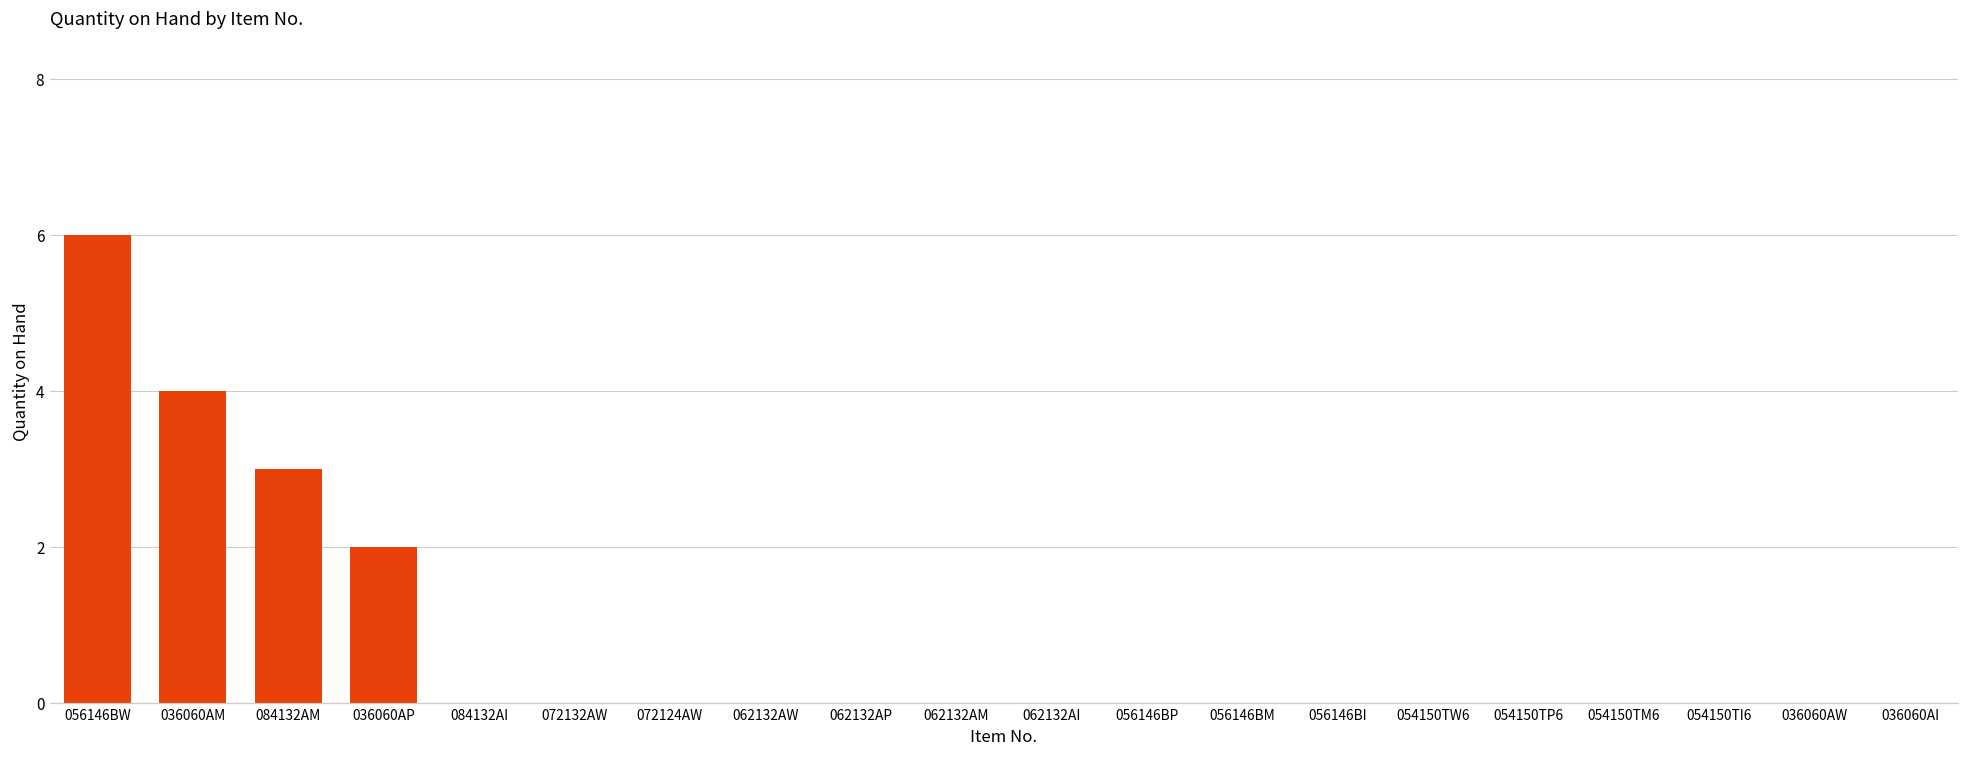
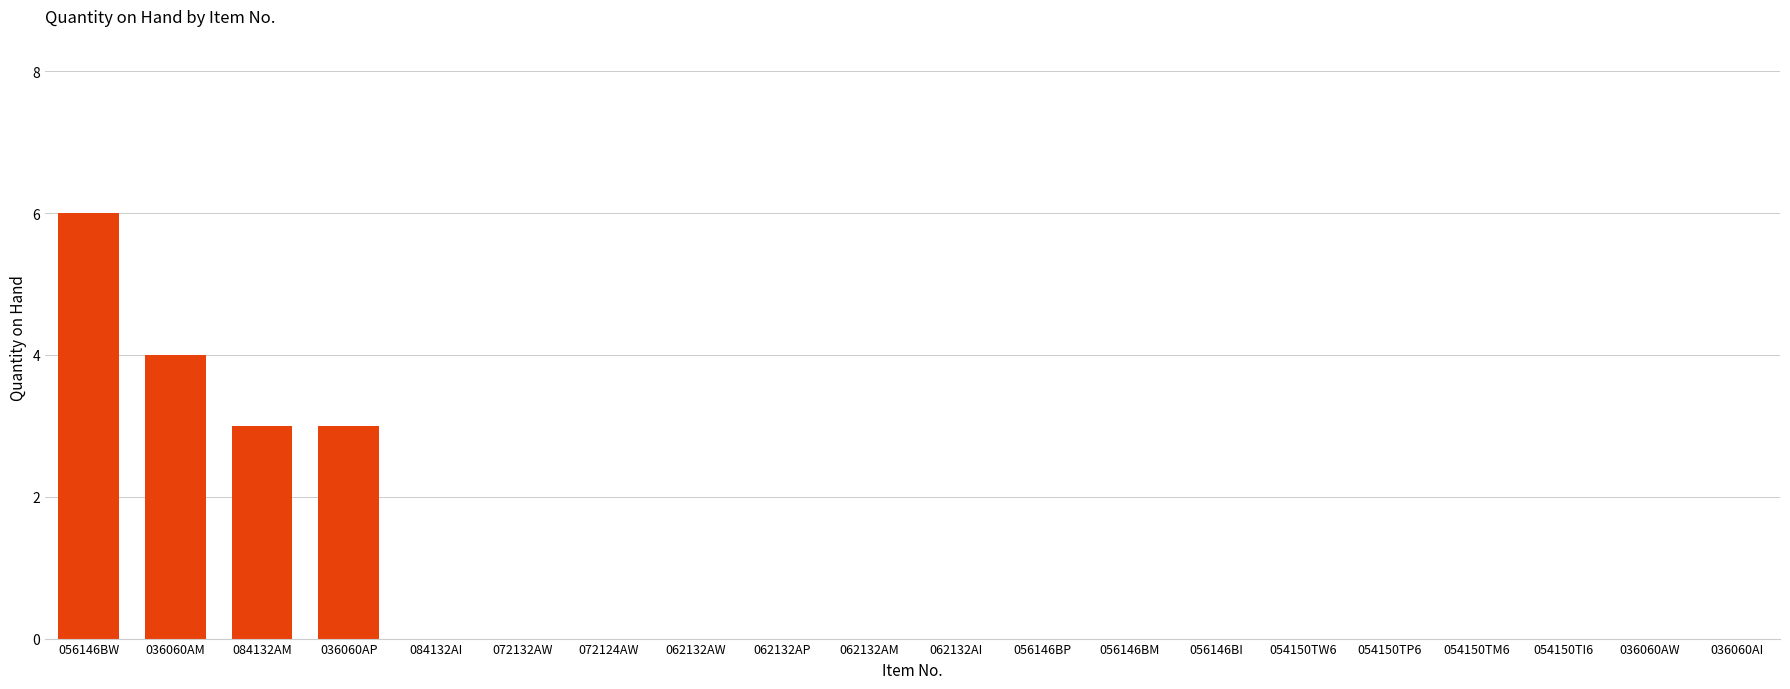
  {
    "056146BW": 6,
    "036060AM": 4,
    "084132AM": 3,
-   "036060AP": 2,
+   "036060AP": 3,
    "084132AI": 0,
    "072132AW": 0,
    "072124AW": 0,
    "062132AW": 0,
    "062132AP": 0,
    "062132AM": 0,
    "062132AI": 0,
    "056146BP": 0,
    "056146BM": 0,
    "056146BI": 0,
    "054150TW6": 0,
    "054150TP6": 0,
    "054150TM6": 0,
    "054150TI6": 0,
    "036060AW": 0,
    "036060AI": 0
  }
